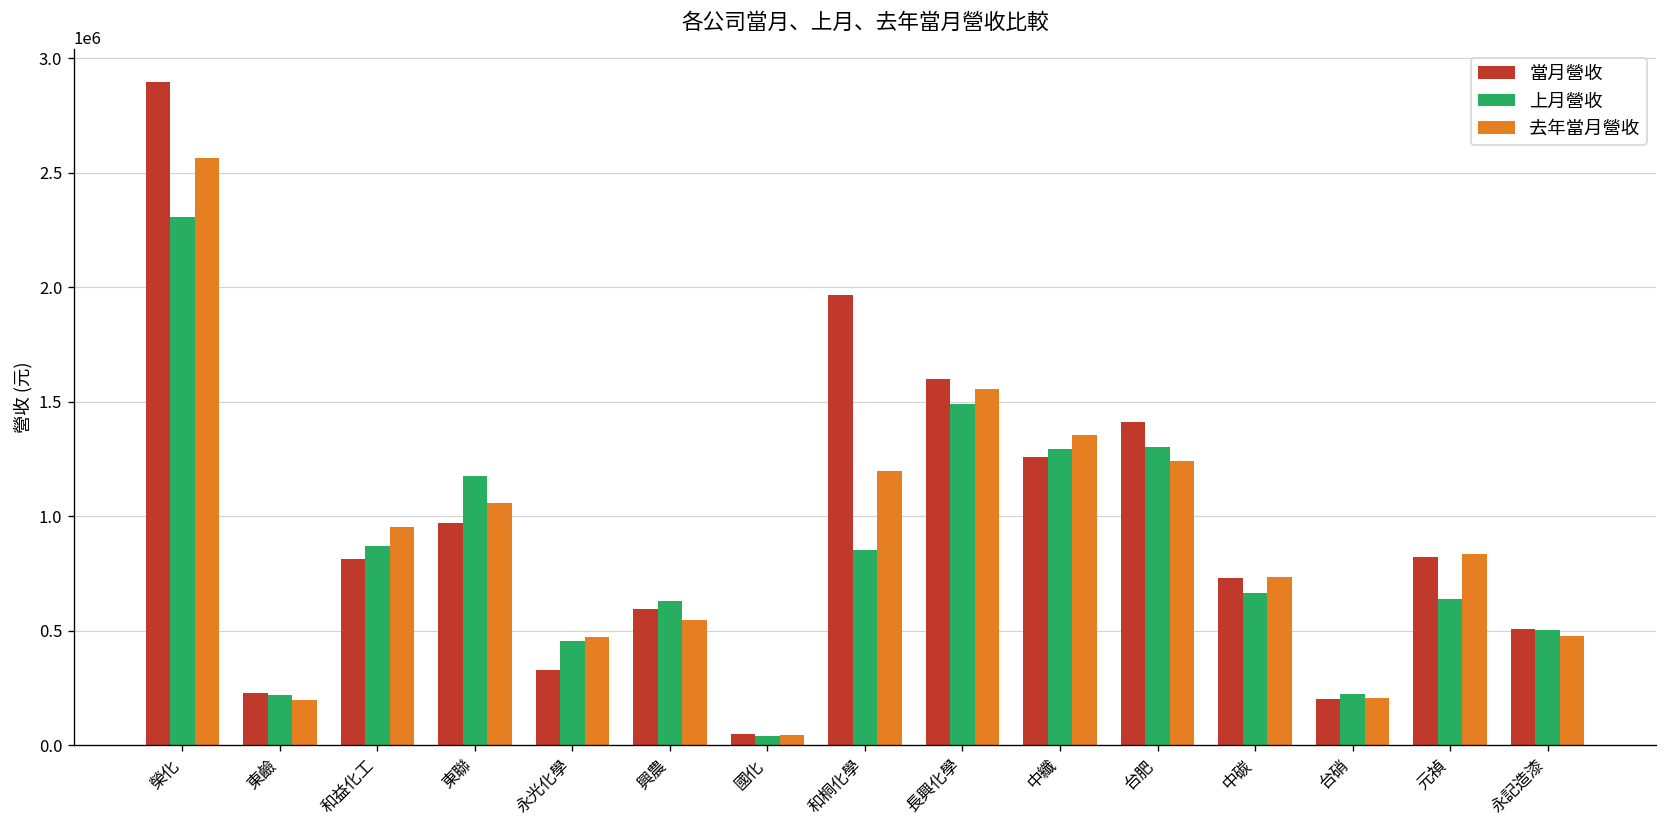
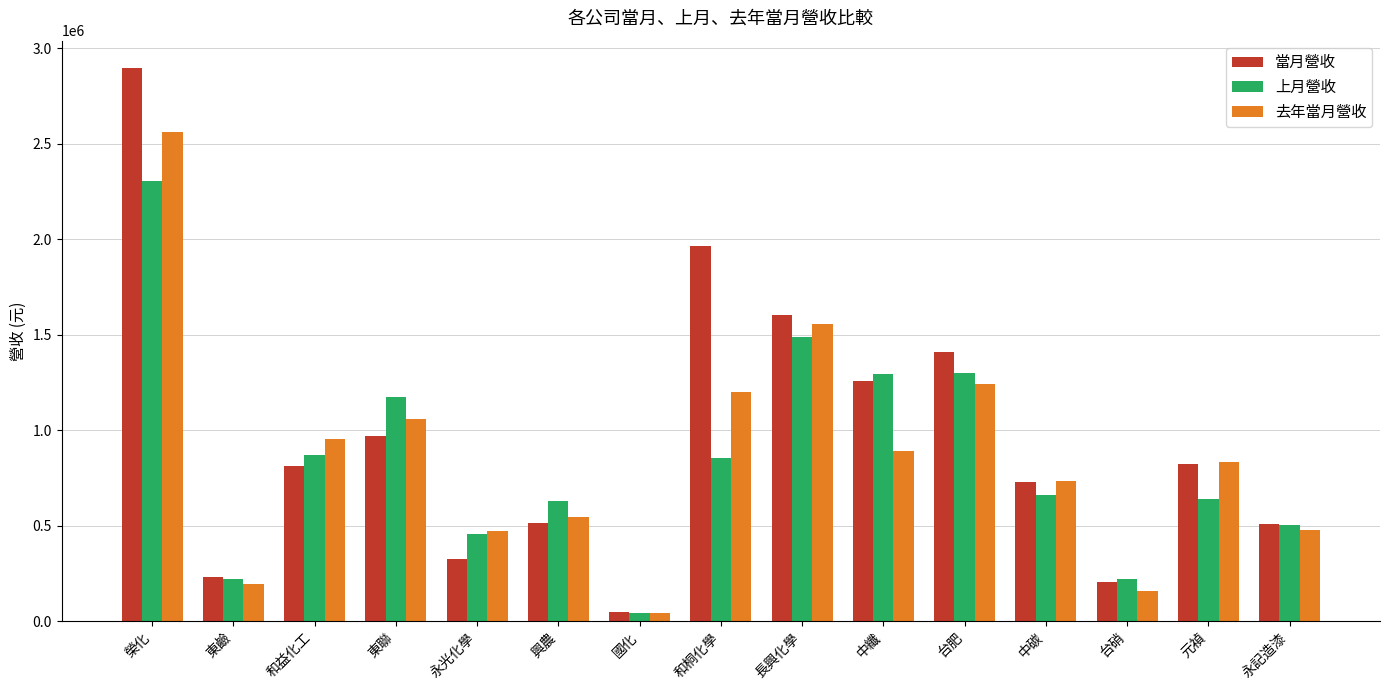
  {
    "當月營收": {
      "榮化": 2900000,
      "東鹼": 230000,
      "和益化工": 810000,
      "東聯": 970000,
      "永光化學": 330000,
-     "興農": 600000,
+     "興農": 520000,
      "國化": 50000,
      "和桐化學": 1970000,
      "長興化學": 1600000,
      "中纖": 1260000,
      "台肥": 1410000,
      "中碳": 730000,
      "台硝": 200000,
      "元禎": 820000,
      "永記造漆": 510000
    },
    "上月營收": {
      "榮化": 2310000,
      "東鹼": 220000,
      "和益化工": 870000,
      "東聯": 1180000,
      "永光化學": 460000,
      "興農": 630000,
      "國化": 40000,
      "和桐化學": 850000,
      "長興化學": 1490000,
      "中纖": 1290000,
      "台肥": 1300000,
      "中碳": 660000,
      "台硝": 220000,
      "元禎": 640000,
      "永記造漆": 500000
    },
    "去年當月營收": {
      "榮化": 2560000,
      "東鹼": 200000,
      "和益化工": 950000,
      "東聯": 1060000,
      "永光化學": 470000,
      "興農": 550000,
      "國化": 40000,
      "和桐化學": 1200000,
      "長興化學": 1560000,
-     "中纖": 1360000,
+     "中纖": 890000,
      "台肥": 1240000,
      "中碳": 730000,
-     "台硝": 200000,
+     "台硝": 160000,
      "元禎": 830000,
      "永記造漆": 480000
    }
  }
